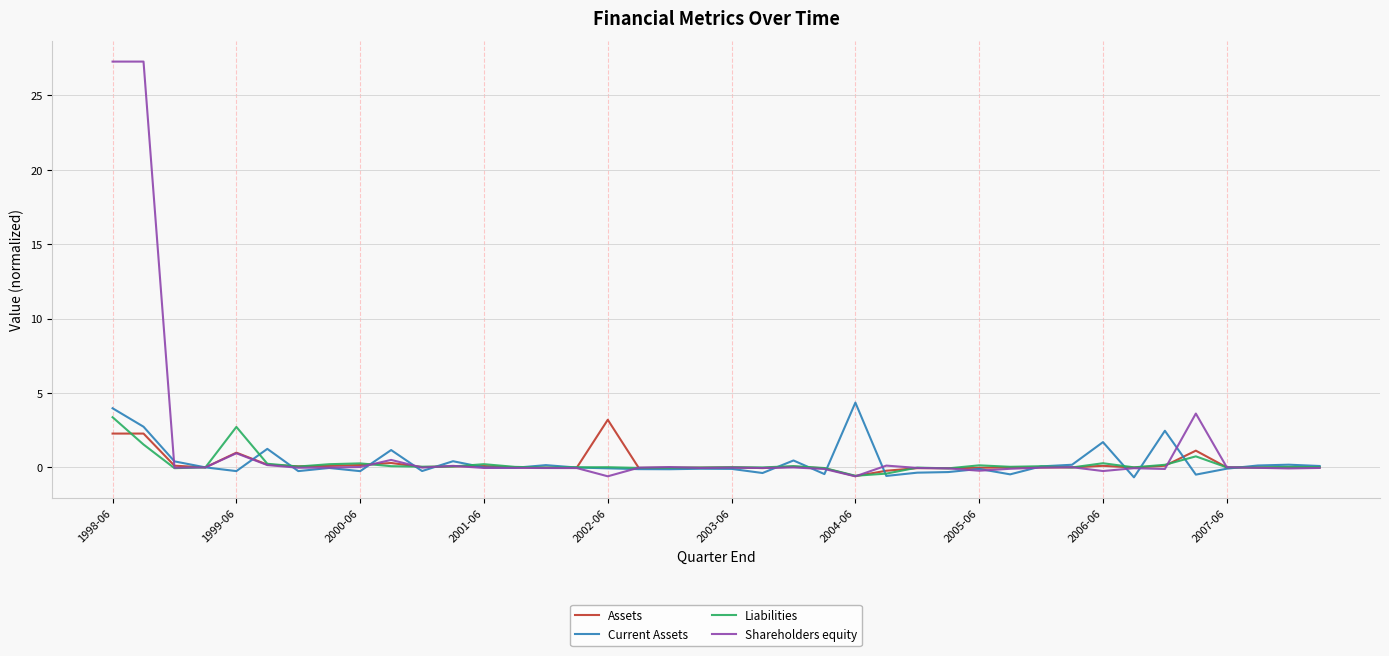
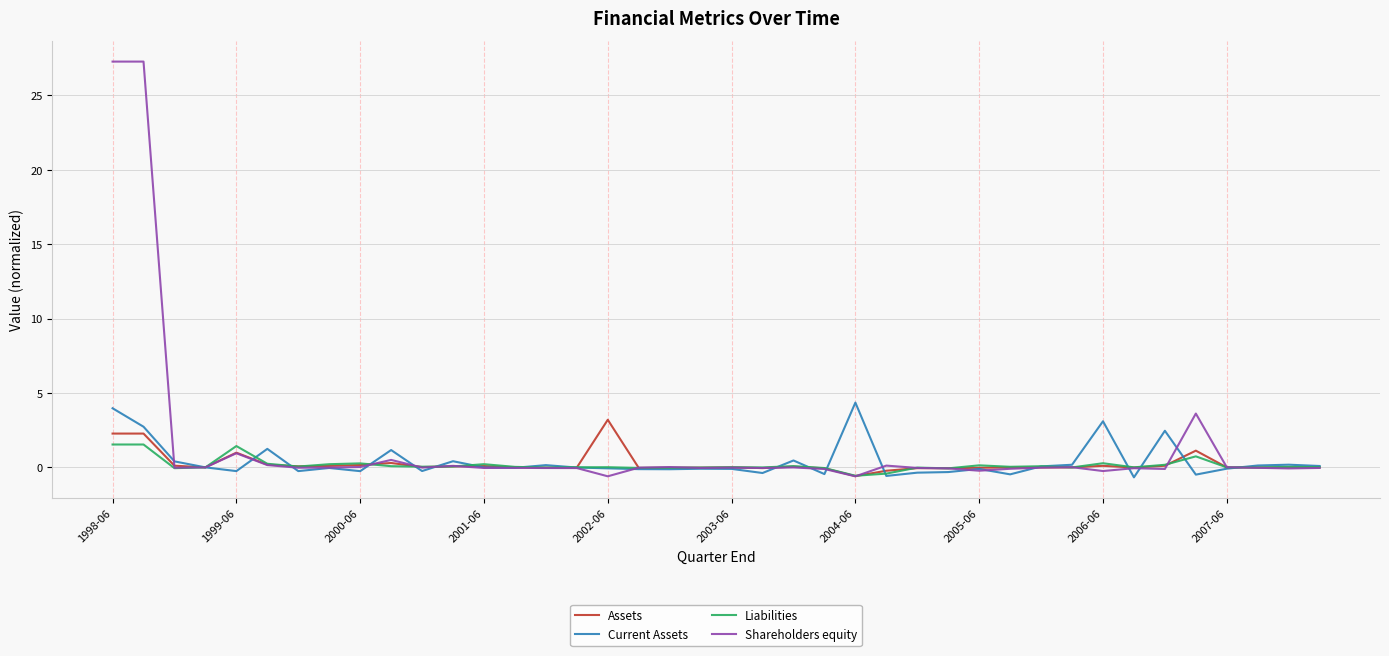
  {
    "Assets": {
      "1998-06": 2.3,
      "2002-06": 3.2,
      "2006-06": 0.1
    },
    "Current Assets": {
      "1998-06": 4.0,
      "1999-06": -0.3,
      "2000-06": -0.3,
      "2004-06": 4.4,
-     "2006-06": 1.7
+     "2006-06": 3.1
    },
    "Liabilities": {
-     "1998-06": 3.4,
-     "1999-06": 2.7,
+     "1998-06": 1.5,
+     "1999-06": 1.4,
      "2006-06": 0.3
    },
    "Shareholders equity": {
      "1998-06": 27.3,
      "2002-06": -0.6,
      "2006-06": -0.2
    }
  }
